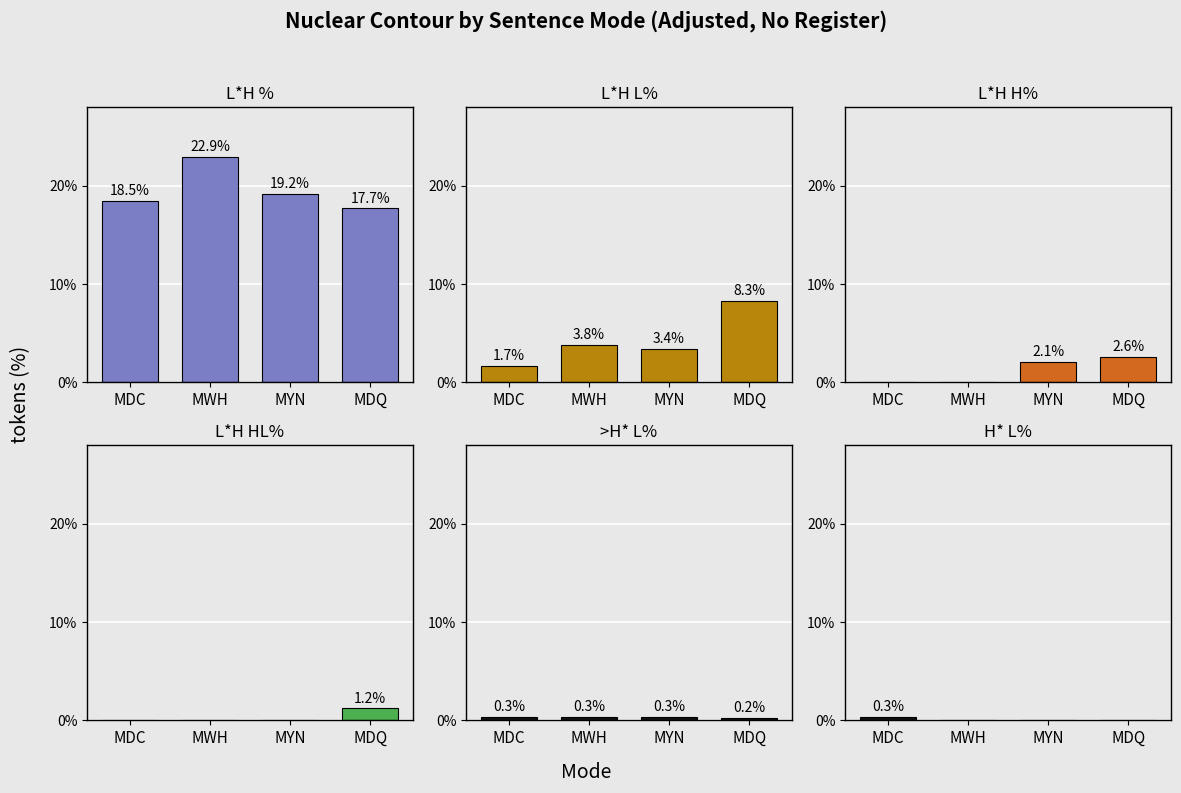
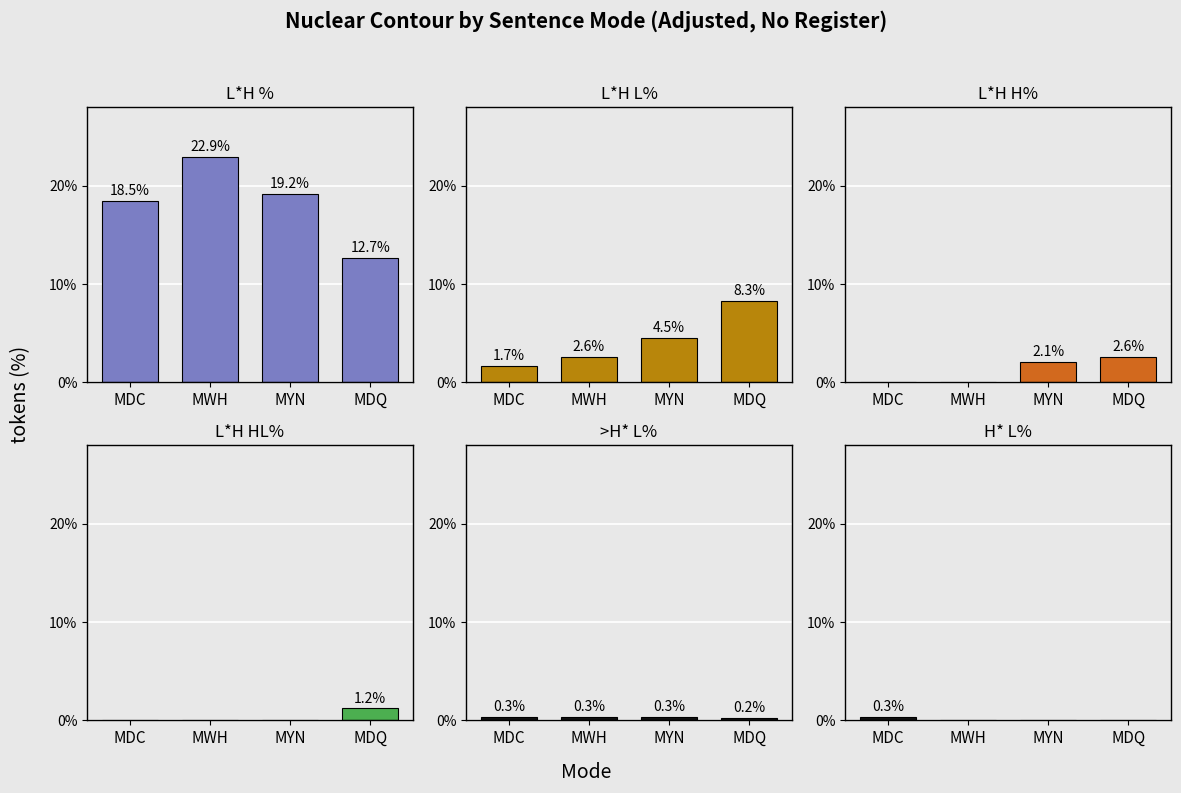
  {
    "L*H %": {
      "MDC": "18.5%",
      "MWH": "22.9%",
      "MYN": "19.2%",
-     "MDQ": "17.7%"
+     "MDQ": "12.7%"
    },
    "L*H L%": {
      "MDC": "1.7%",
-     "MWH": "3.8%",
-     "MYN": "3.4%",
+     "MWH": "2.6%",
+     "MYN": "4.5%",
      "MDQ": "8.3%"
    },
    "L*H H%": {
      "MYN": "2.1%",
      "MDQ": "2.6%"
    },
    "L*H HL%": {
      "MDQ": "1.2%"
    },
    ">H* L%": {
      "MDC": "0.3%",
      "MWH": "0.3%",
      "MYN": "0.3%",
      "MDQ": "0.2%"
    },
    "H* L%": {
      "MDC": "0.3%"
    }
  }
